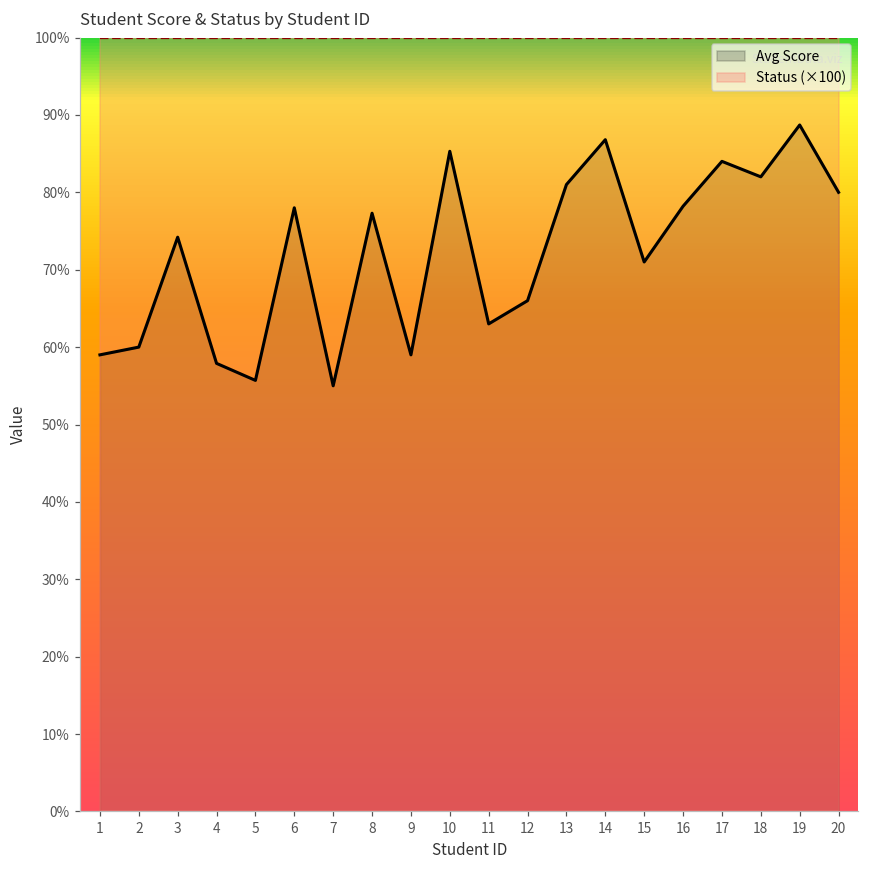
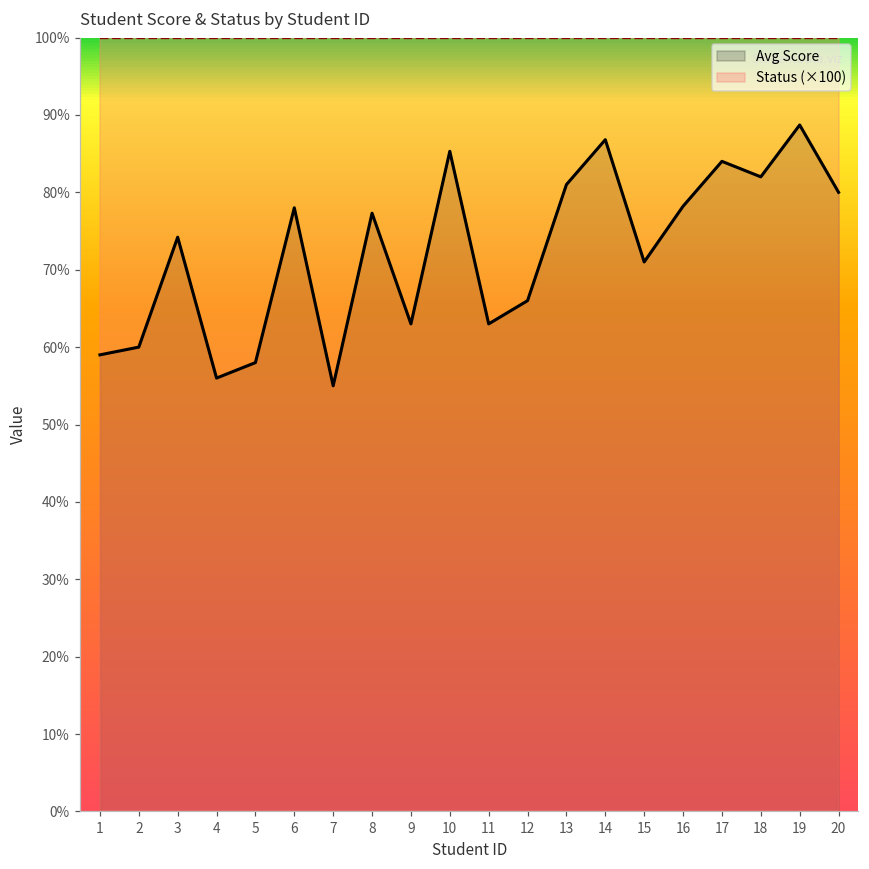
  {
    "Avg Score": {
      "1": "59%",
      "2": "60%",
      "3": "74%",
-     "4": "58%",
-     "5": "56%",
+     "4": "56%",
+     "5": "58%",
      "6": "78%",
      "7": "55%",
      "8": "77%",
-     "9": "59%",
+     "9": "63%",
      "10": "85%",
      "11": "63%",
      "12": "66%",
      "13": "81%",
      "14": "87%",
      "15": "71%",
      "16": "78%",
      "17": "84%",
      "18": "82%",
      "19": "89%",
      "20": "80%"
    },
    "Status (×100)": {
      "1": "100%",
      "2": "100%",
      "3": "100%",
      "4": "100%",
      "5": "100%",
      "6": "100%",
      "7": "100%",
      "8": "100%",
      "9": "100%",
      "10": "100%",
      "11": "100%",
      "12": "100%",
      "13": "100%",
      "14": "100%",
      "15": "100%",
      "16": "100%",
      "17": "100%",
      "18": "100%",
      "19": "100%",
      "20": "100%"
    }
  }
